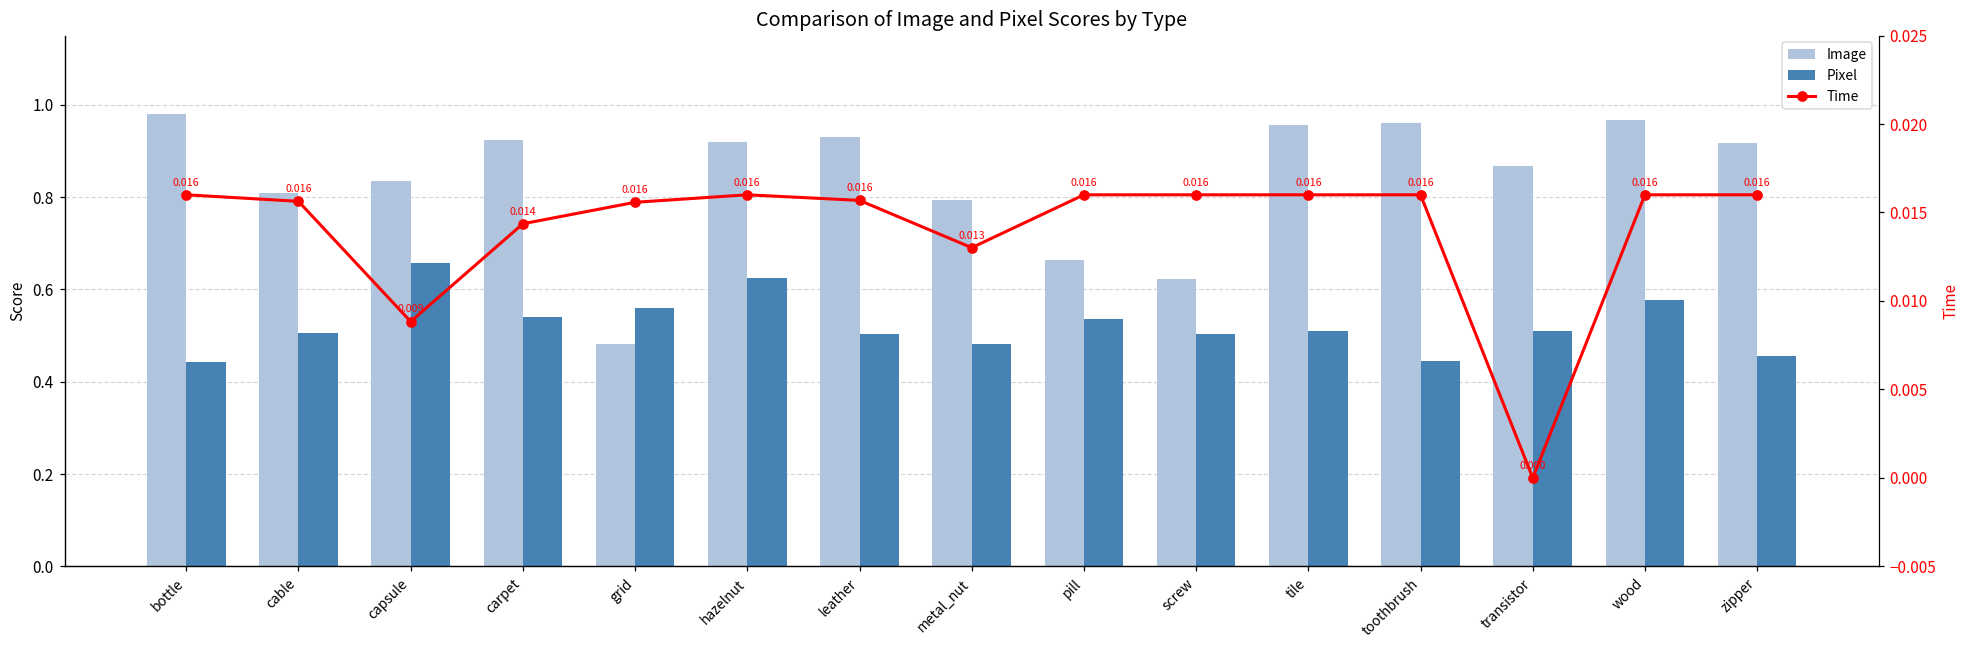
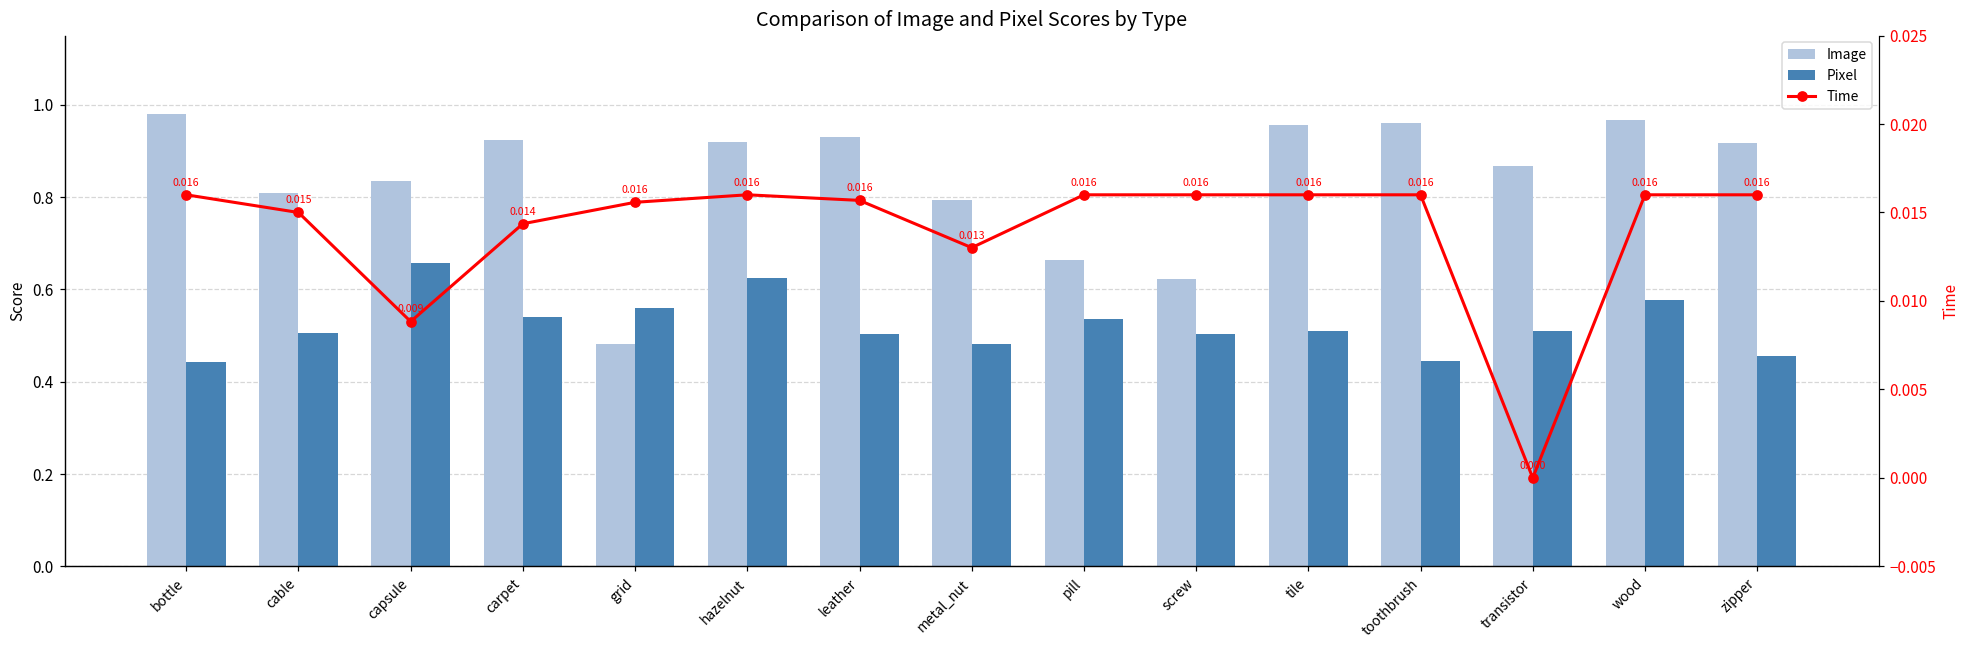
  {
    "Time": {
      "bottle": 0.016,
-     "cable": 0.016,
+     "cable": 0.015,
      "capsule": 0.009,
      "carpet": 0.014,
      "grid": 0.016,
      "hazelnut": 0.016,
      "leather": 0.016,
      "metal_nut": 0.013,
      "pill": 0.016,
      "screw": 0.016,
      "tile": 0.016,
      "toothbrush": 0.016,
      "transistor": 0.000,
      "wood": 0.016,
      "zipper": 0.016
    }
  }
